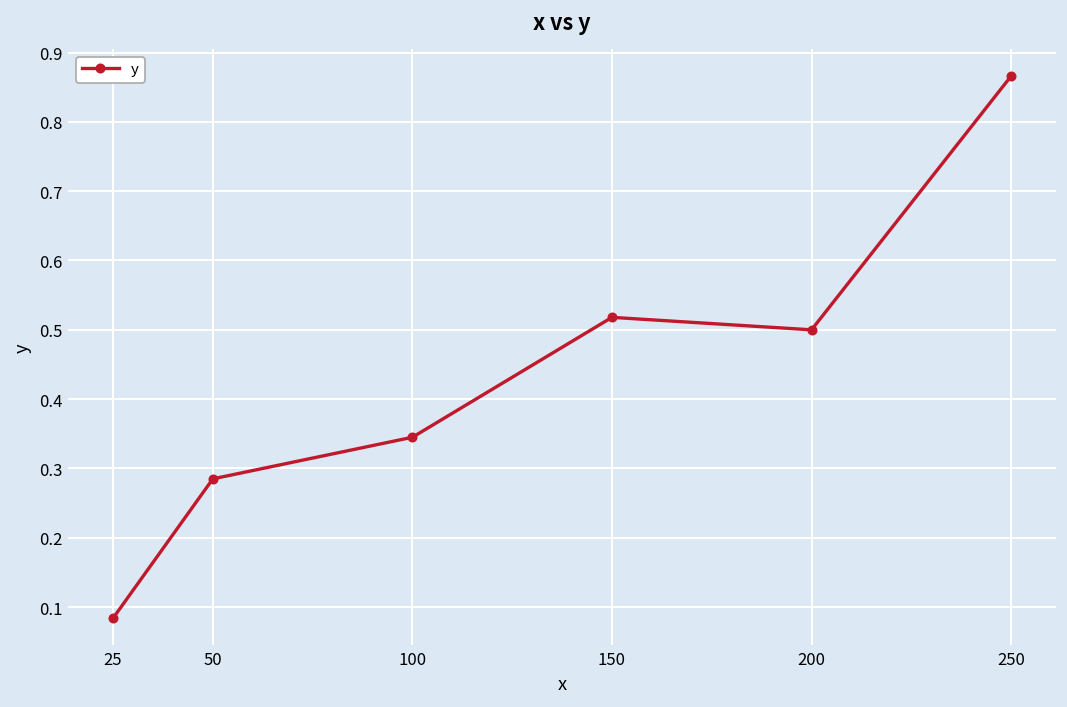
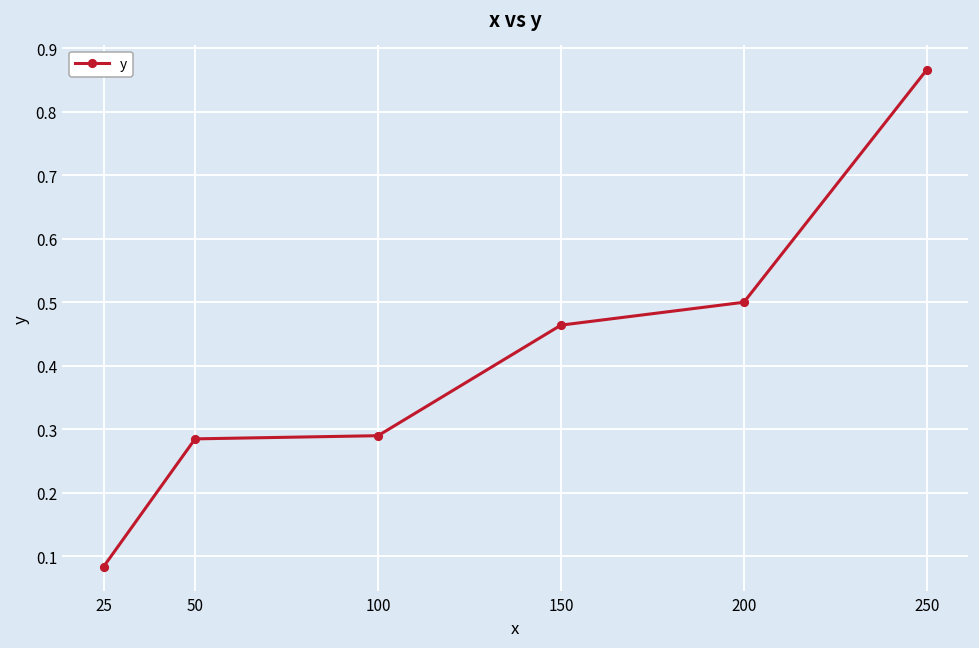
  {
    "25": 0.08,
    "50": 0.29,
-   "100": 0.35,
-   "150": 0.52,
+   "100": 0.29,
+   "150": 0.46,
    "200": 0.50,
    "250": 0.87
  }
